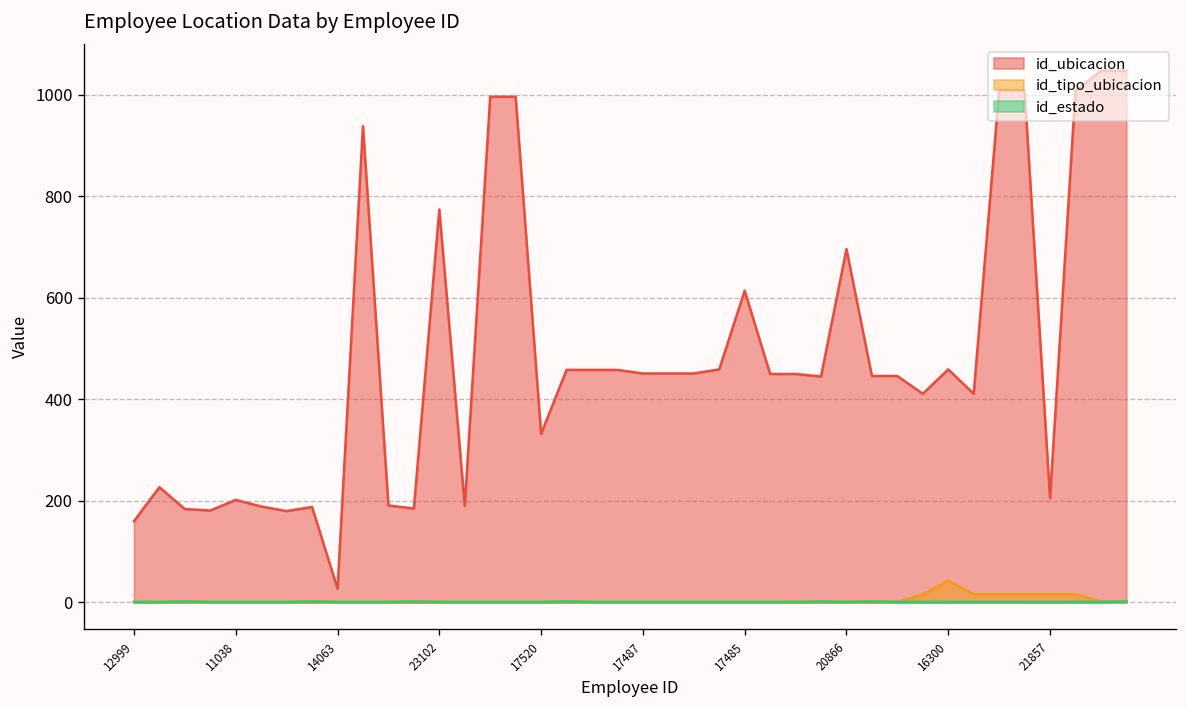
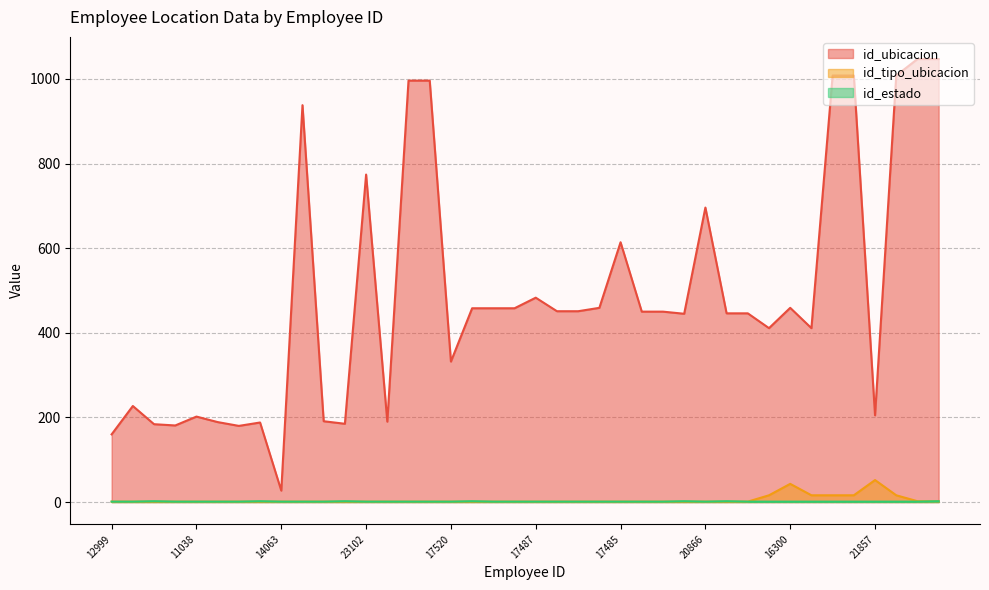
  {
    "id_ubicacion": {
      "12999": 160,
      "11038": 200,
      "14063": 30,
      "23102": 770,
      "17520": 330,
-     "17487": 450,
+     "17487": 480,
      "17485": 610,
      "20866": 700,
      "16300": 460,
      "21857": 210
    },
    "id_tipo_ubicacion": {
      "16300": 40,
-     "21857": 20
+     "21857": 50
    },
    "id_estado": {
      "16300": 0,
      "21857": 0
    }
  }
